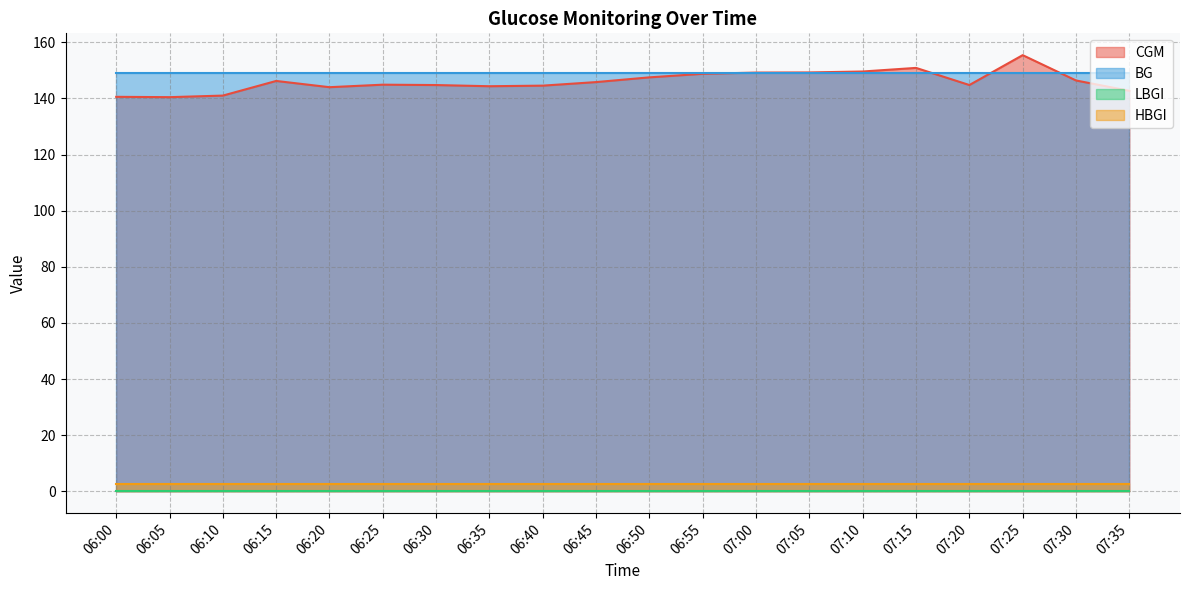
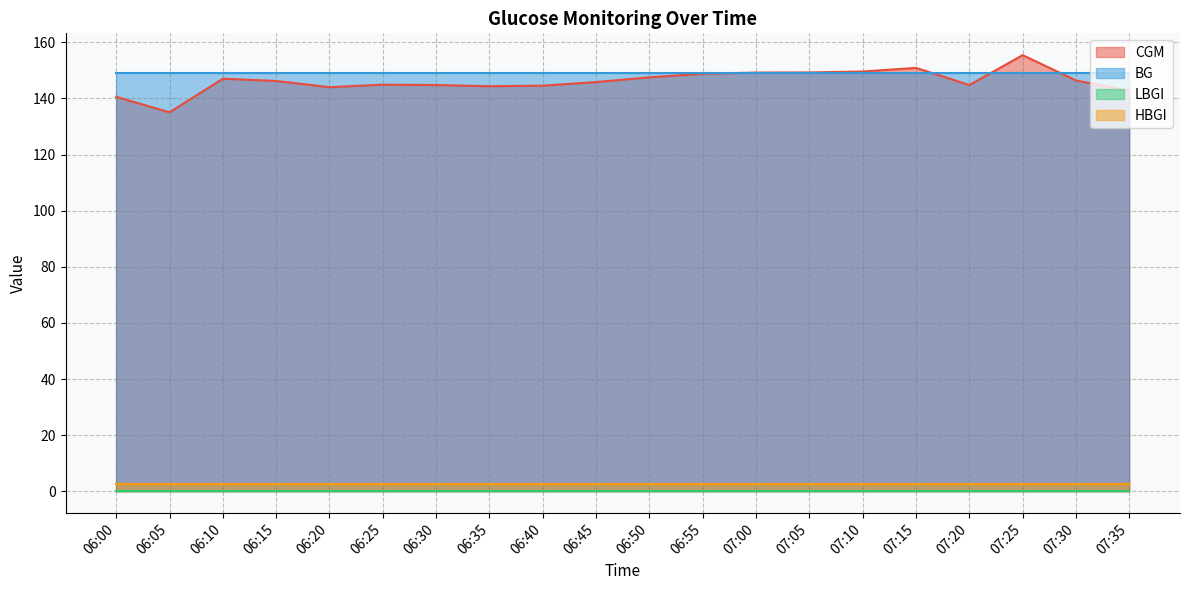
  {
    "CGM": {
      "06:00": 141,
-     "06:05": 140,
-     "06:10": 141,
+     "06:05": 135,
+     "06:10": 147,
      "06:15": 146,
      "06:20": 144,
      "06:25": 145,
      "06:30": 145,
      "06:35": 144,
      "06:40": 145,
      "06:45": 146,
      "06:50": 147,
      "07:15": 151,
      "07:20": 145,
      "07:25": 155,
      "07:30": 146
    },
    "BG": {
      "06:00": 149,
      "06:05": 149,
      "06:10": 149,
      "06:15": 149,
      "06:20": 149,
      "06:25": 149,
      "06:30": 149,
      "06:35": 149,
      "06:40": 149,
      "06:45": 149,
      "06:50": 149,
      "07:15": 149,
      "07:20": 149,
      "07:25": 149,
      "07:30": 149
    },
    "LBGI": {
      "06:00": 0,
      "06:05": 0,
      "06:10": 0,
      "06:15": 0,
      "06:20": 0,
      "06:25": 0,
      "06:30": 0,
      "06:35": 0,
      "06:40": 0,
      "06:45": 0,
      "06:50": 0,
      "06:55": 0,
      "07:00": 0,
      "07:05": 0,
      "07:10": 0,
      "07:15": 0,
      "07:20": 0,
      "07:25": 0,
      "07:30": 0,
      "07:35": 0
    },
    "HBGI": {
      "06:00": 3,
      "06:05": 3,
      "06:10": 3,
      "06:15": 3,
      "06:20": 3,
      "06:25": 3,
      "06:30": 3,
      "06:35": 3,
      "06:40": 3,
      "06:45": 3,
      "06:50": 3,
      "06:55": 3,
      "07:00": 3,
      "07:05": 3,
      "07:10": 3,
      "07:15": 3,
      "07:20": 3,
      "07:25": 3,
      "07:30": 3,
      "07:35": 3
    }
  }
